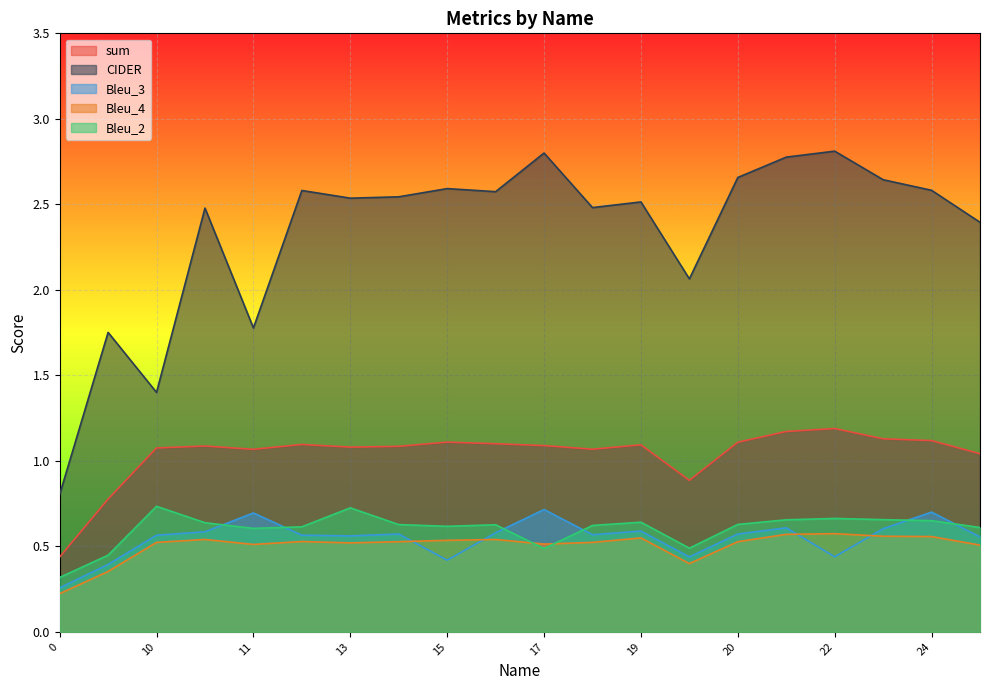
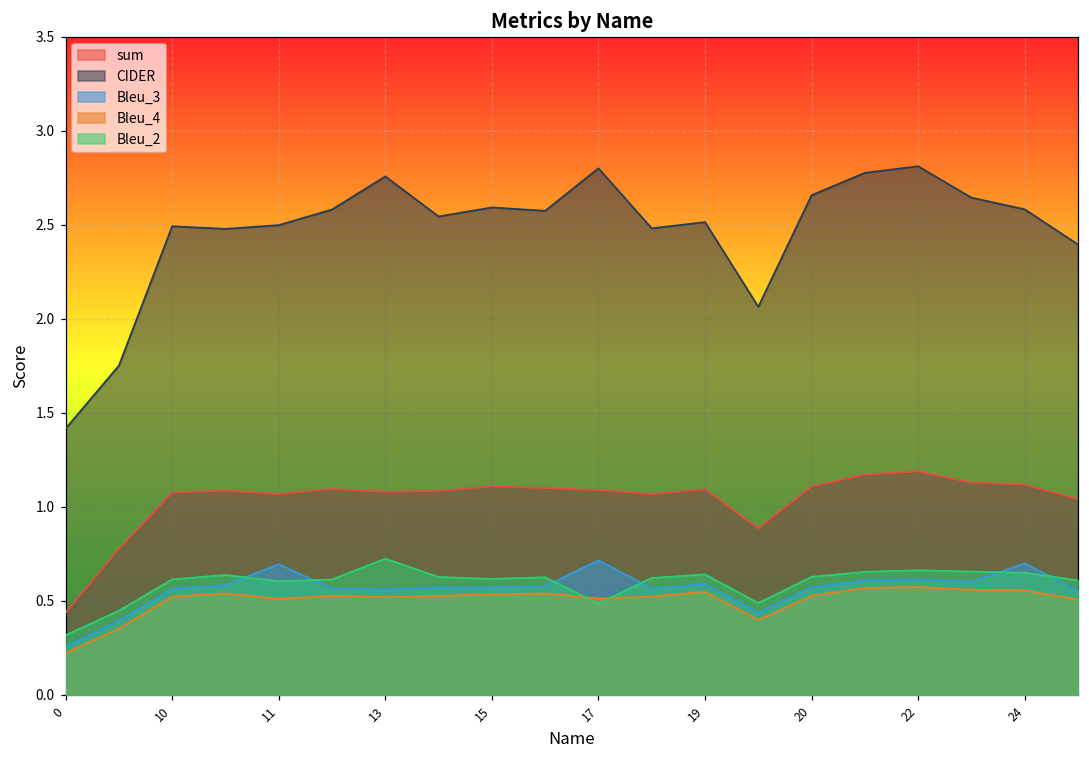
  {
    "CIDER": {
-     "0": 0.80,
-     "10": 1.40,
-     "11": 1.78,
-     "13": 2.54,
+     "0": 1.42,
+     "10": 2.49,
+     "11": 2.50,
+     "13": 2.76,
      "15": 2.59,
      "17": 2.80,
      "19": 2.51,
      "20": 2.66,
      "22": 2.81,
      "24": 2.58
    },
    "Bleu_3": {
      "0": 0.26,
      "10": 0.57,
      "11": 0.70,
      "13": 0.56,
-     "15": 0.42,
+     "15": 0.57,
      "17": 0.72,
      "19": 0.59,
      "20": 0.57,
-     "22": 0.44,
+     "22": 0.61,
      "24": 0.70
    },
    "Bleu_2": {
      "0": 0.32,
-     "10": 0.73,
+     "10": 0.62,
      "11": 0.61,
      "13": 0.73,
      "15": 0.62,
      "17": 0.49,
      "19": 0.64,
      "20": 0.63,
      "22": 0.66,
      "24": 0.65
    }
  }
